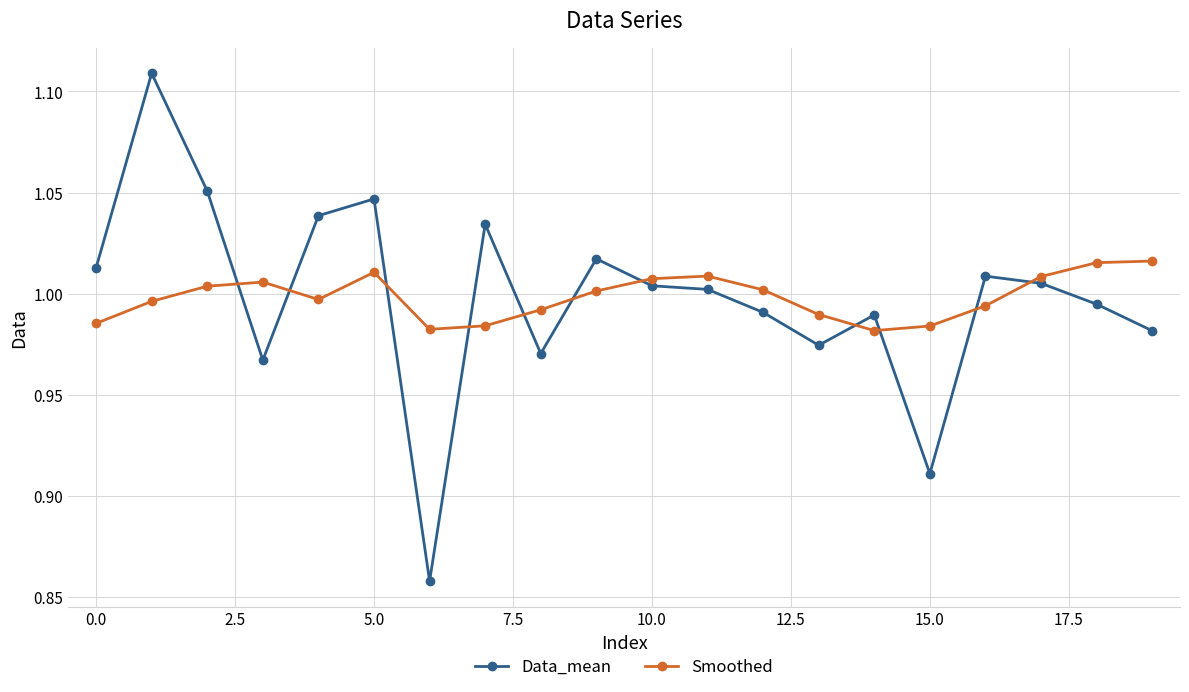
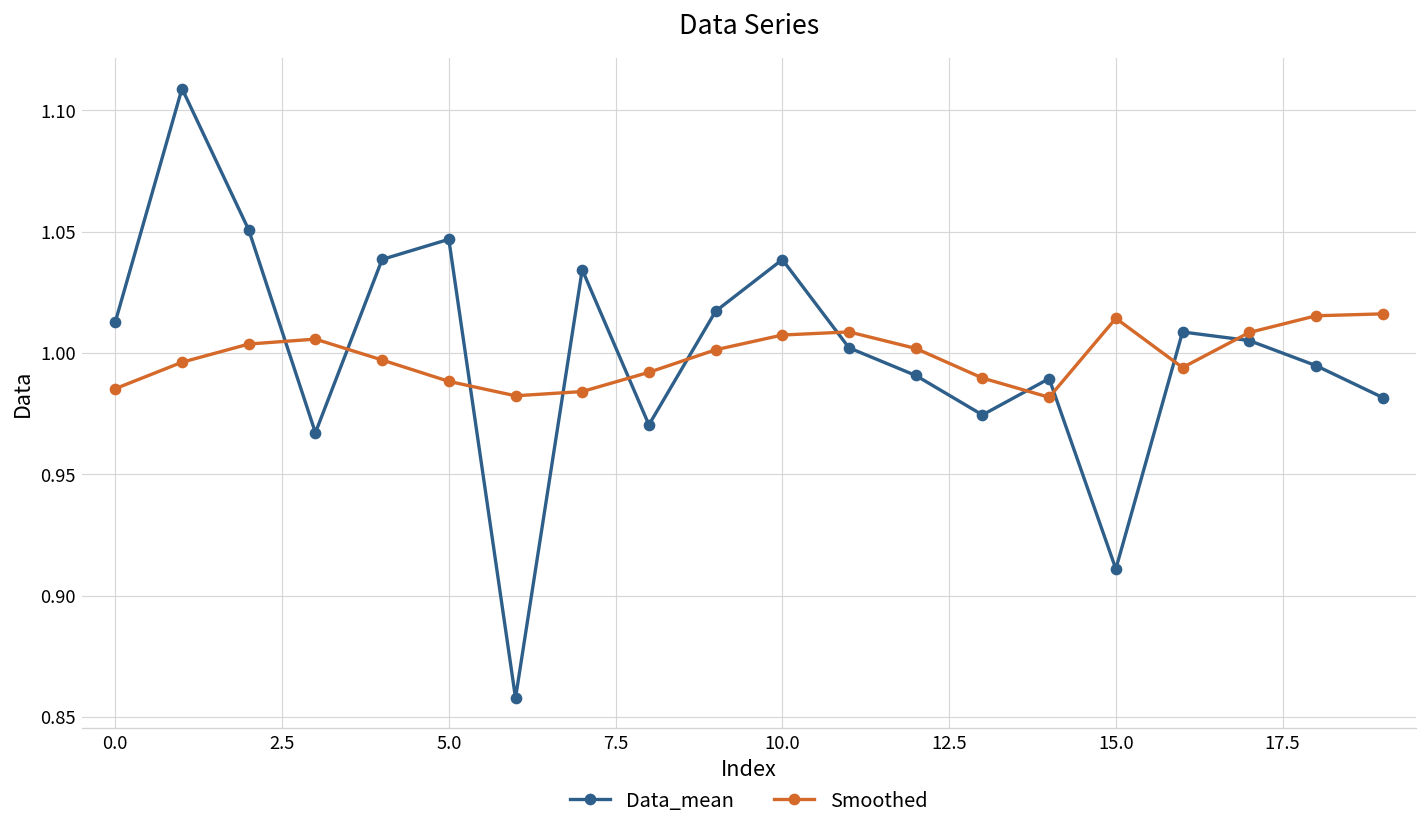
  {
    "Data_mean": {
      "0.0": 1.013,
      "5.0": 1.047,
-     "10.0": 1.004,
+     "10.0": 1.038,
      "15.0": 0.911
    },
    "Smoothed": {
      "0.0": 0.985,
-     "5.0": 1.011,
+     "5.0": 0.988,
      "10.0": 1.007,
-     "15.0": 0.984
+     "15.0": 1.014
    }
  }
